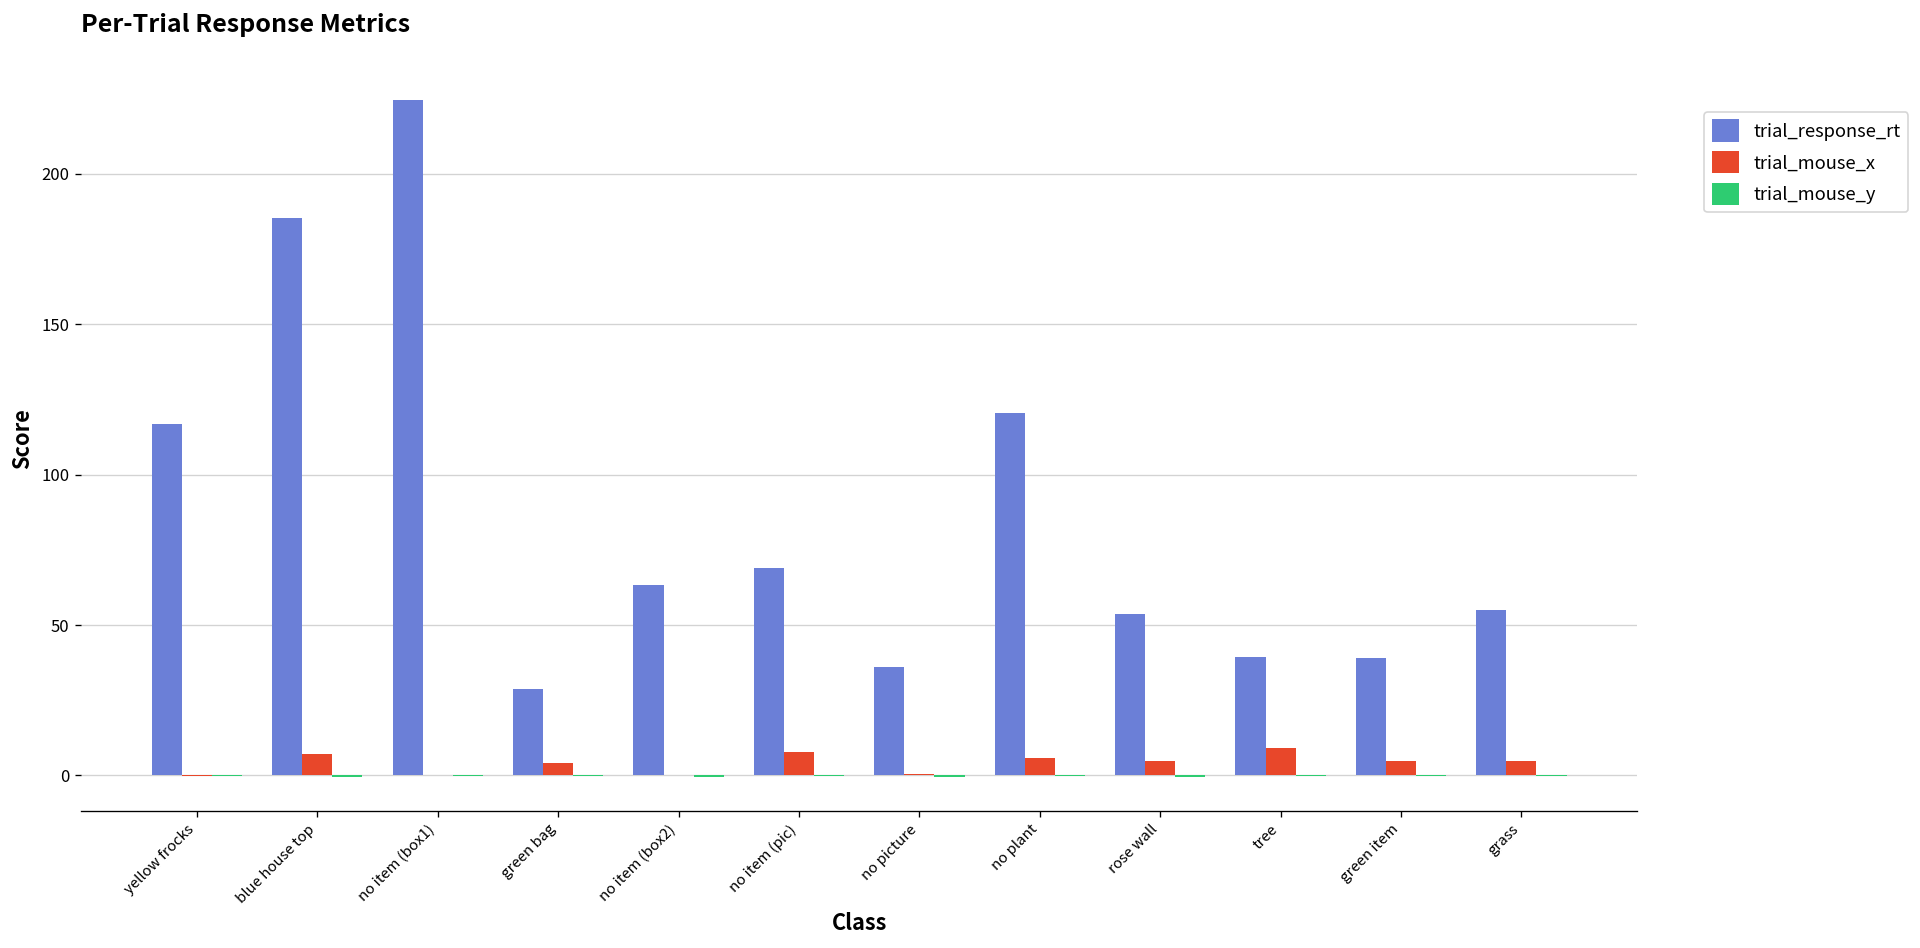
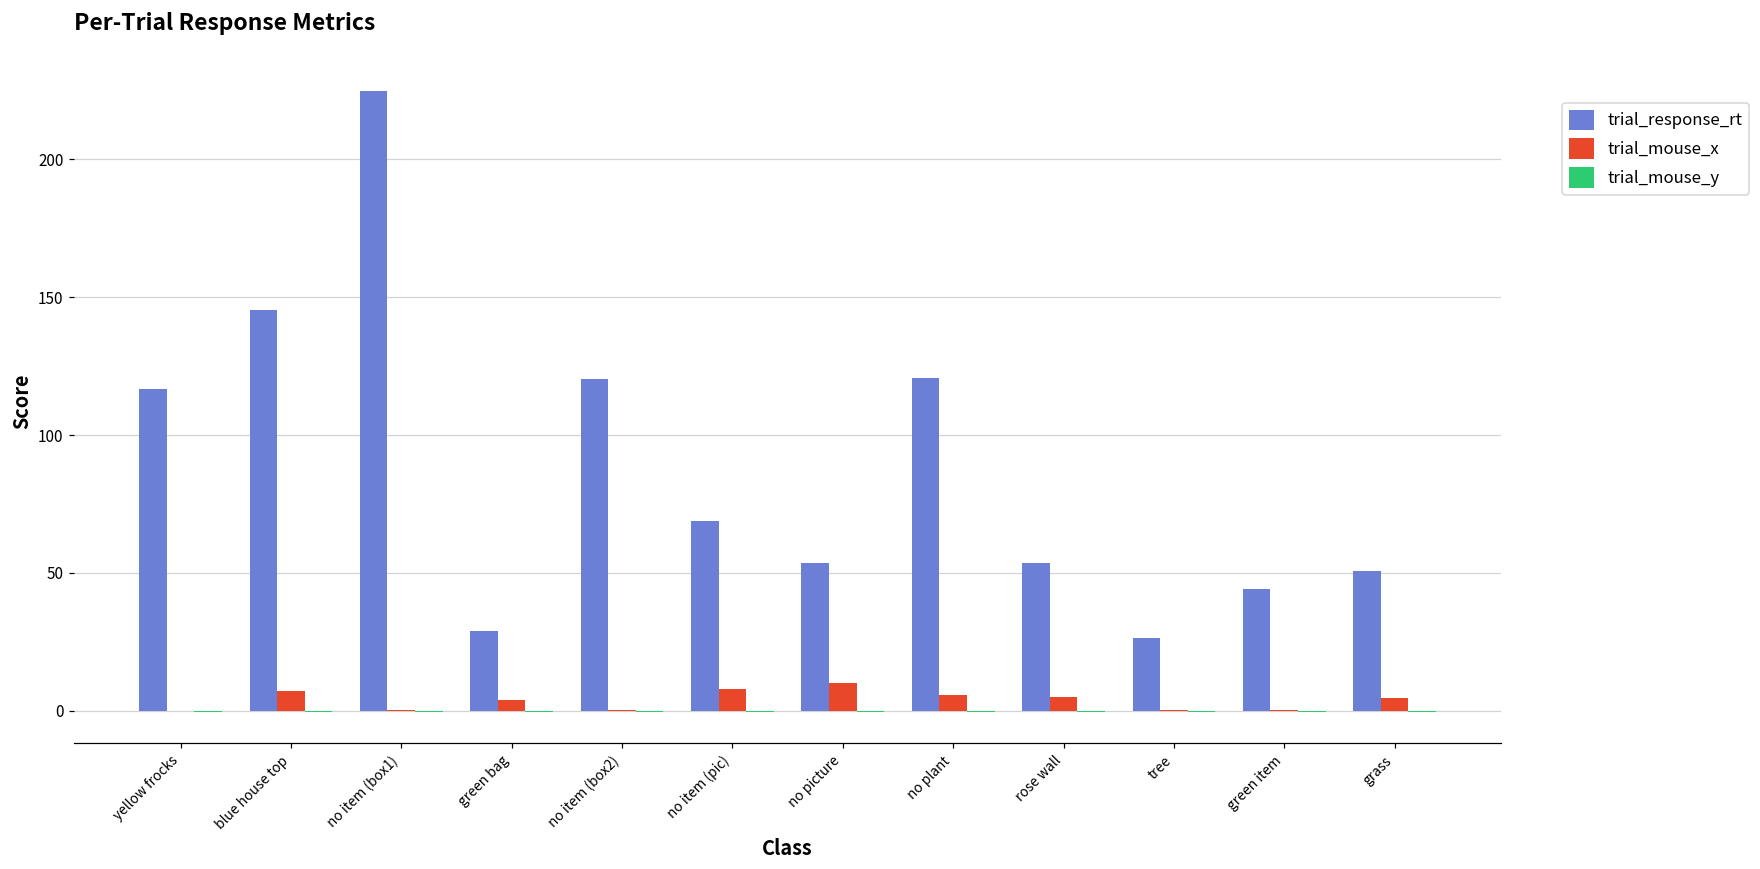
  {
    "trial_response_rt": {
      "yellow frocks": 117,
-     "blue house top": 185,
+     "blue house top": 145,
      "no item (box1)": 225,
      "green bag": 29,
-     "no item (box2)": 63,
+     "no item (box2)": 120,
      "no item (pic)": 69,
-     "no picture": 36,
+     "no picture": 54,
      "no plant": 121,
      "rose wall": 54,
-     "tree": 39,
-     "green item": 39,
-     "grass": 55
+     "tree": 27,
+     "green item": 44,
+     "grass": 51
    },
    "trial_mouse_x": {
      "blue house top": 7,
      "green bag": 4,
      "no item (pic)": 8,
-     "no picture": 0,
+     "no picture": 10,
      "no plant": 6,
      "rose wall": 5,
-     "tree": 9,
-     "green item": 5,
+     "tree": 0,
+     "green item": 0,
      "grass": 5
    }
  }
